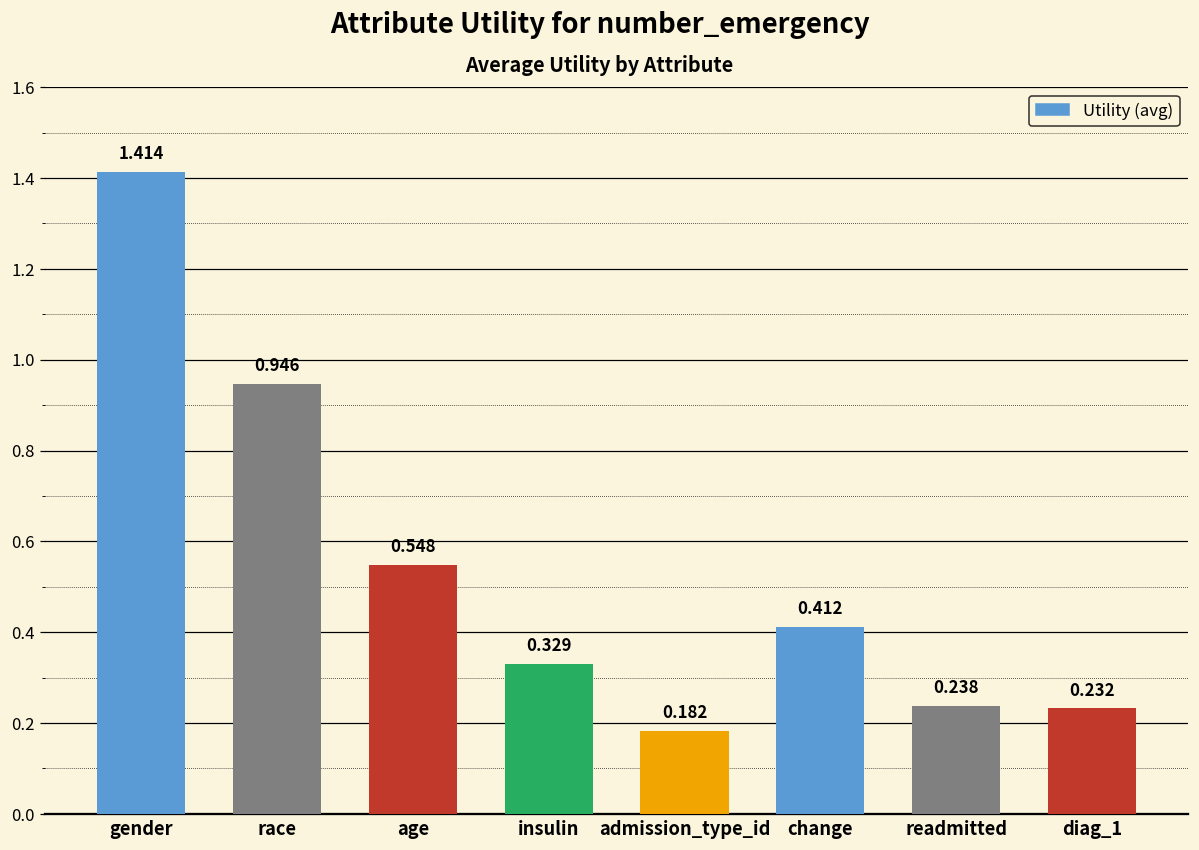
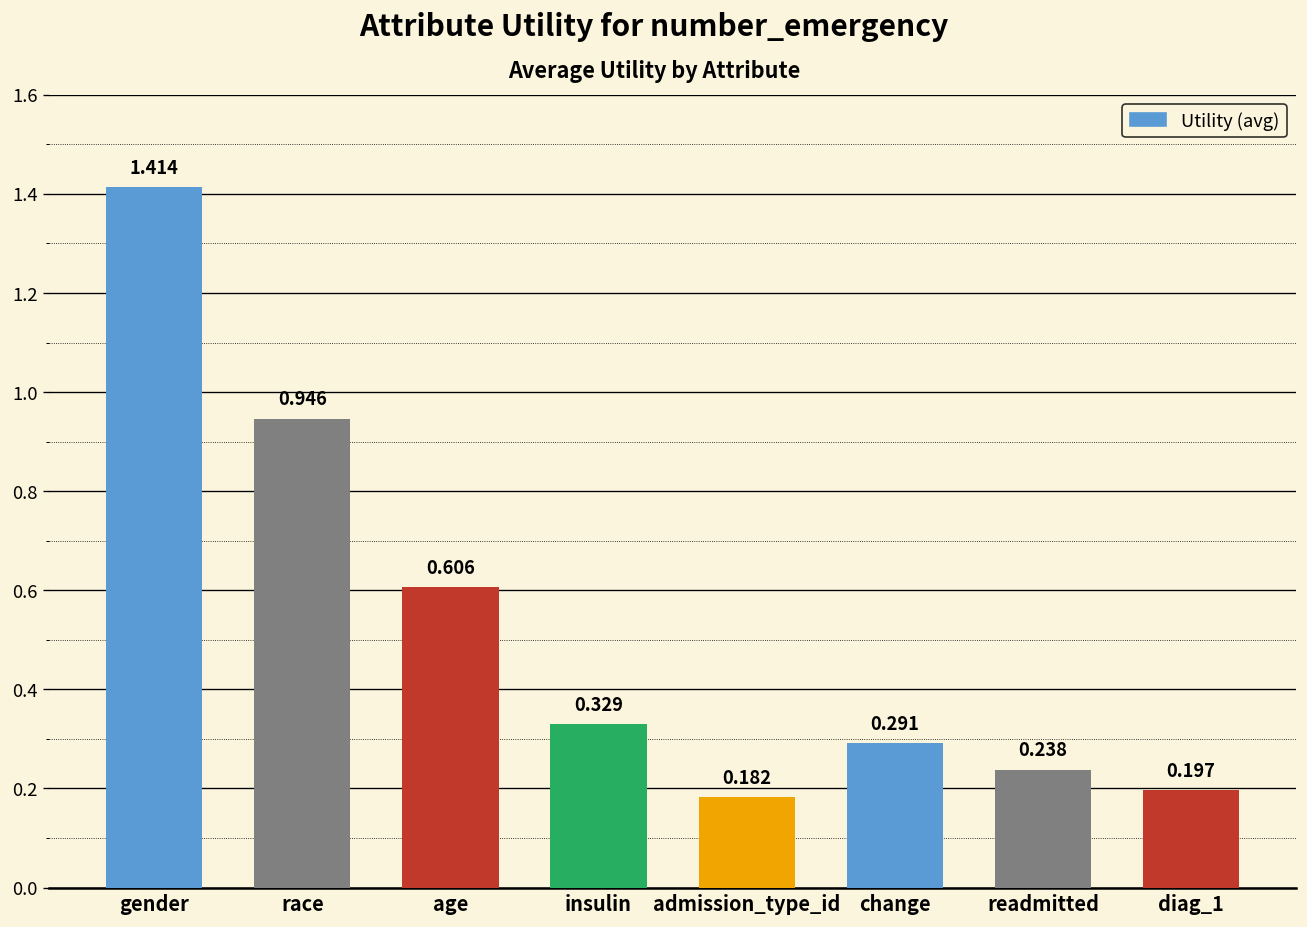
  {
    "gender": 1.414,
    "race": 0.946,
-   "age": 0.548,
+   "age": 0.606,
    "insulin": 0.329,
    "admission_type_id": 0.182,
-   "change": 0.412,
+   "change": 0.291,
    "readmitted": 0.238,
-   "diag_1": 0.232
+   "diag_1": 0.197
  }
